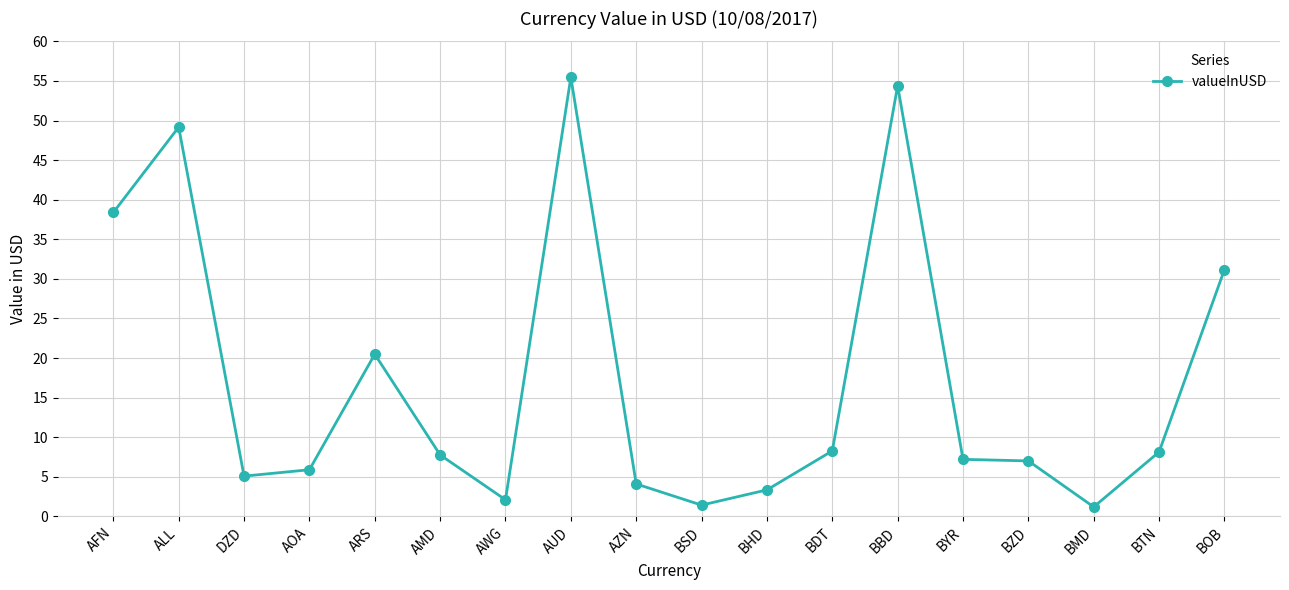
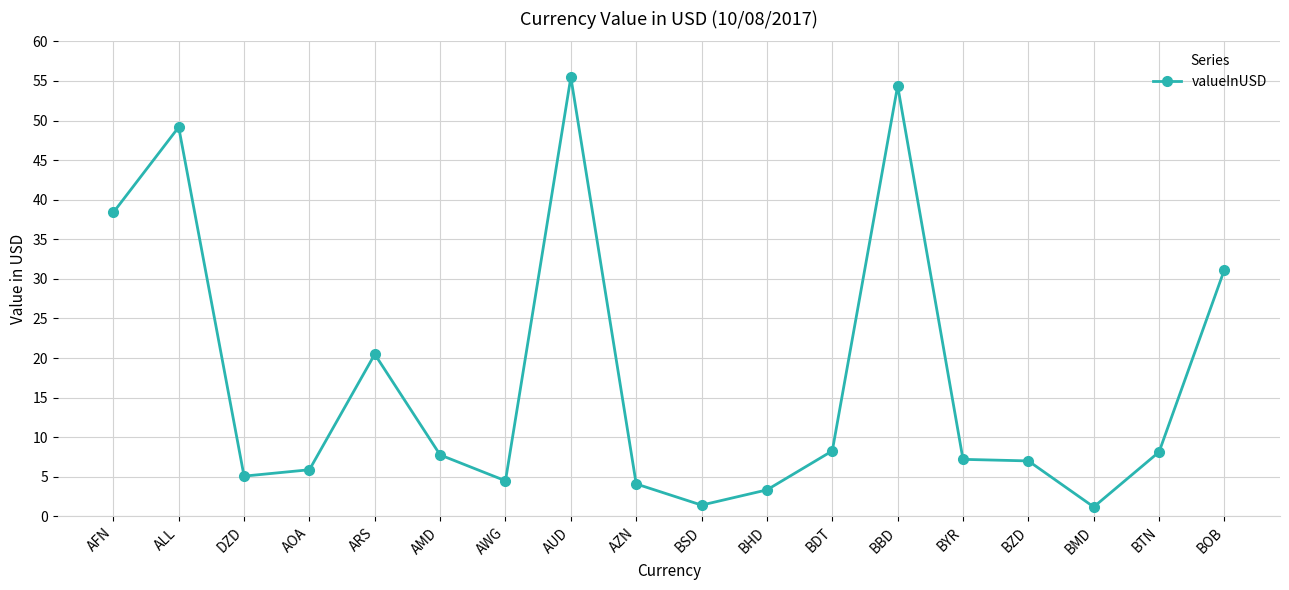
  {
    "AFN": 38,
    "ALL": 49,
    "DZD": 5,
    "AOA": 6,
    "ARS": 20,
    "AMD": 8,
-   "AWG": 2,
+   "AWG": 5,
    "AUD": 55,
    "AZN": 4,
    "BSD": 1,
    "BHD": 3,
    "BDT": 8,
    "BBD": 54,
    "BYR": 7,
    "BZD": 7,
    "BMD": 1,
    "BTN": 8,
    "BOB": 31
  }
